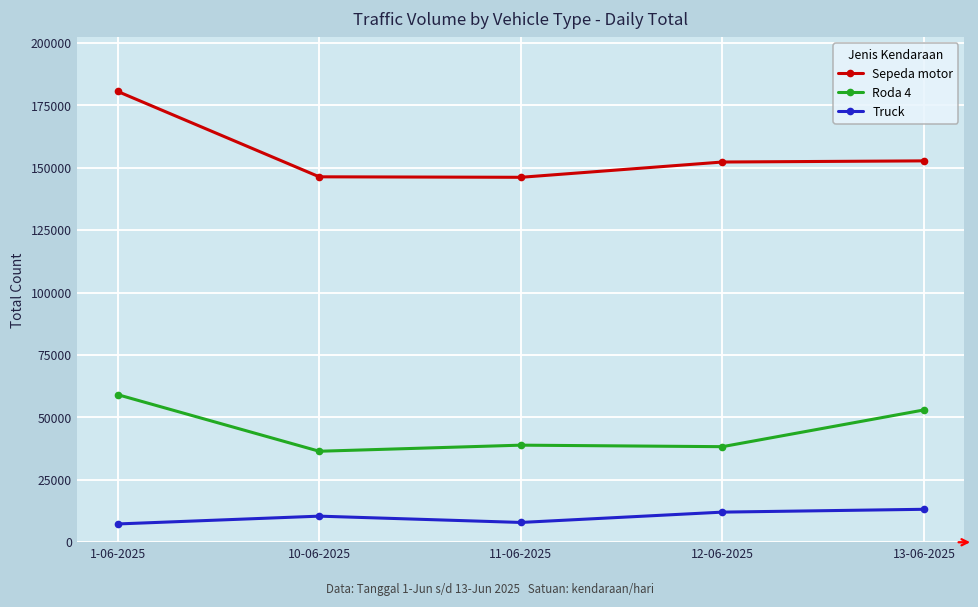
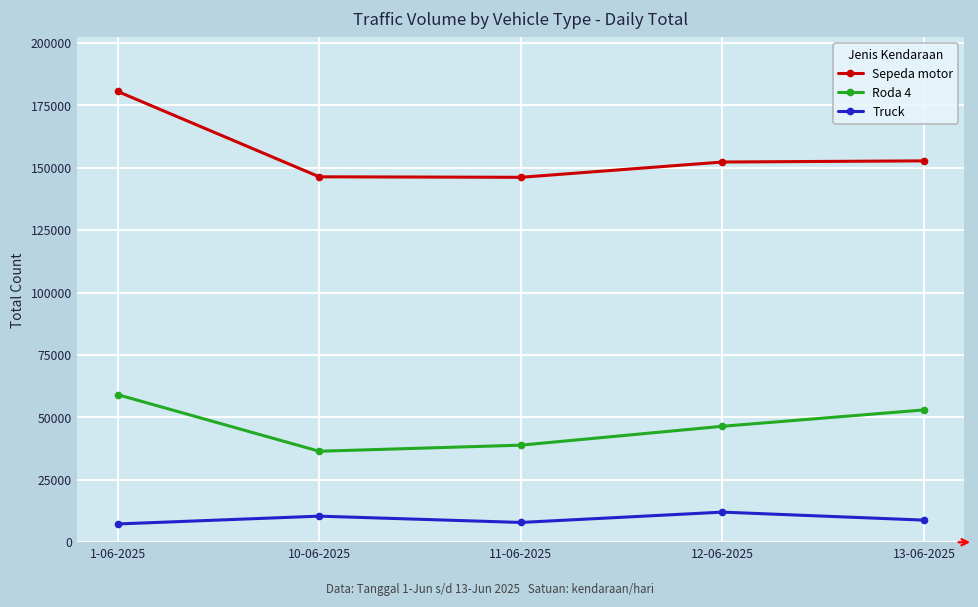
  {
    "Sepeda motor": {
      "1-06-2025": 181000,
      "10-06-2025": 146000,
      "11-06-2025": 146000,
      "12-06-2025": 152000,
      "13-06-2025": 153000
    },
    "Roda 4": {
      "1-06-2025": 59000,
      "10-06-2025": 36000,
      "11-06-2025": 39000,
-     "12-06-2025": 38000,
+     "12-06-2025": 46000,
      "13-06-2025": 53000
    },
    "Truck": {
      "1-06-2025": 7000,
      "10-06-2025": 10000,
      "11-06-2025": 8000,
      "12-06-2025": 12000,
-     "13-06-2025": 13000
+     "13-06-2025": 9000
    }
  }
